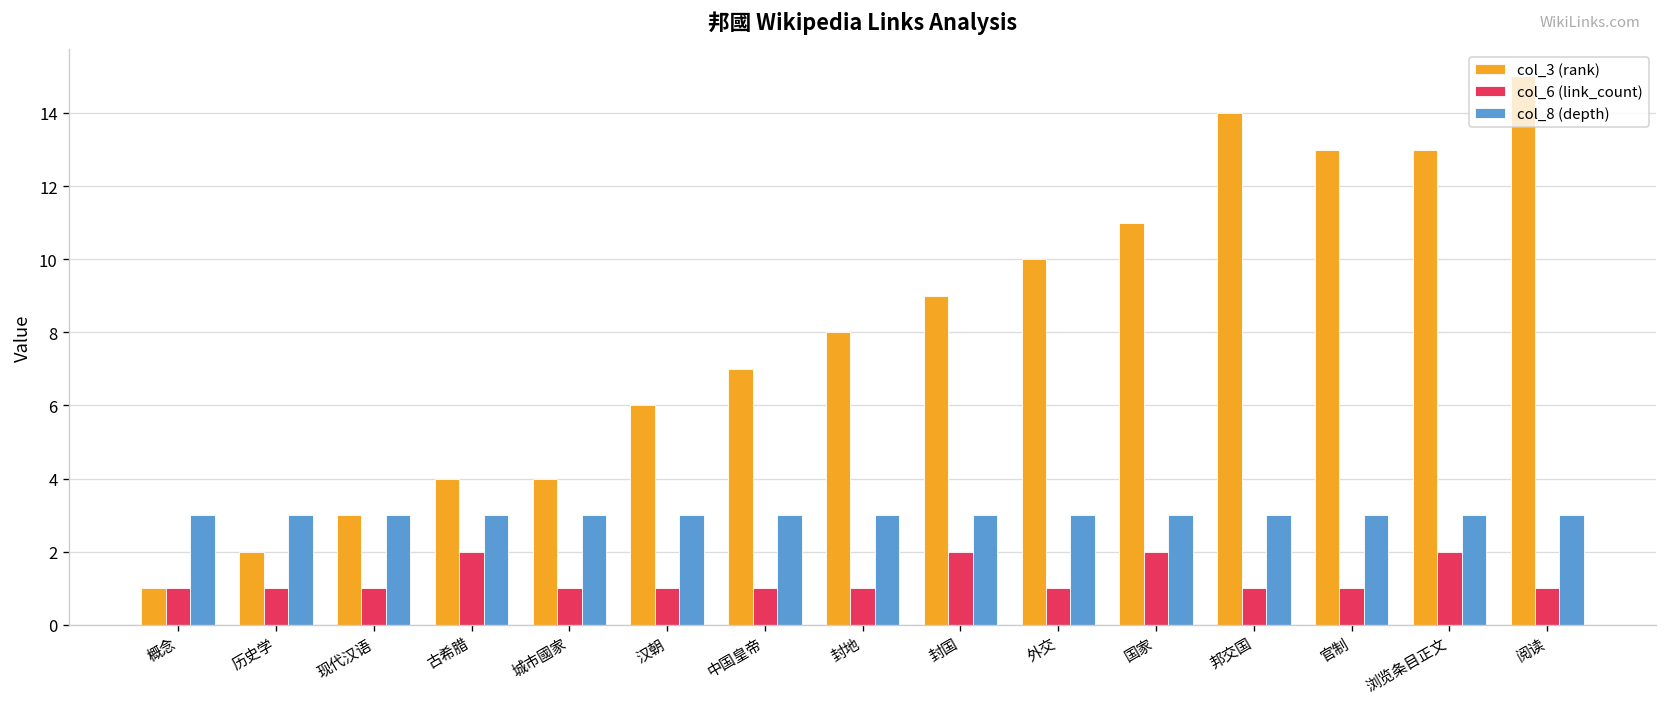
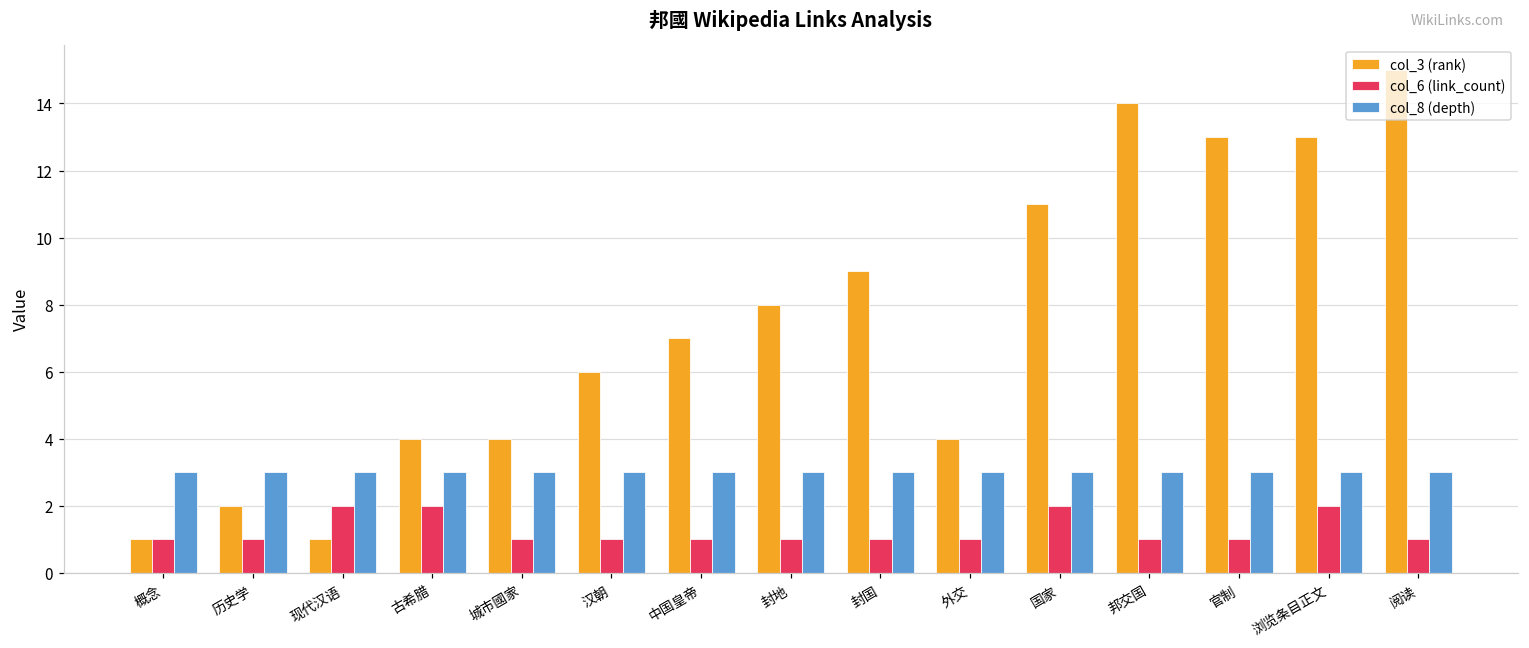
  {
    "col_3 (rank)": {
      "概念": 1,
      "历史学": 2,
-     "现代汉语": 3,
+     "现代汉语": 1,
      "古希腊": 4,
      "城市國家": 4,
      "汉朝": 6,
      "中国皇帝": 7,
      "封地": 8,
      "封国": 9,
-     "外交": 10,
+     "外交": 4,
      "国家": 11,
      "邦交国": 14,
      "官制": 13,
      "浏览条目正文": 13
    },
    "col_6 (link_count)": {
      "概念": 1,
      "历史学": 1,
-     "现代汉语": 1,
+     "现代汉语": 2,
      "古希腊": 2,
      "城市國家": 1,
      "汉朝": 1,
      "中国皇帝": 1,
      "封地": 1,
-     "封国": 2,
+     "封国": 1,
      "外交": 1,
      "国家": 2,
      "邦交国": 1,
      "官制": 1,
      "浏览条目正文": 2,
      "阅读": 1
    },
    "col_8 (depth)": {
      "概念": 3,
      "历史学": 3,
      "现代汉语": 3,
      "古希腊": 3,
      "城市國家": 3,
      "汉朝": 3,
      "中国皇帝": 3,
      "封地": 3,
      "封国": 3,
      "外交": 3,
      "国家": 3,
      "邦交国": 3,
      "官制": 3,
      "浏览条目正文": 3,
      "阅读": 3
    }
  }
